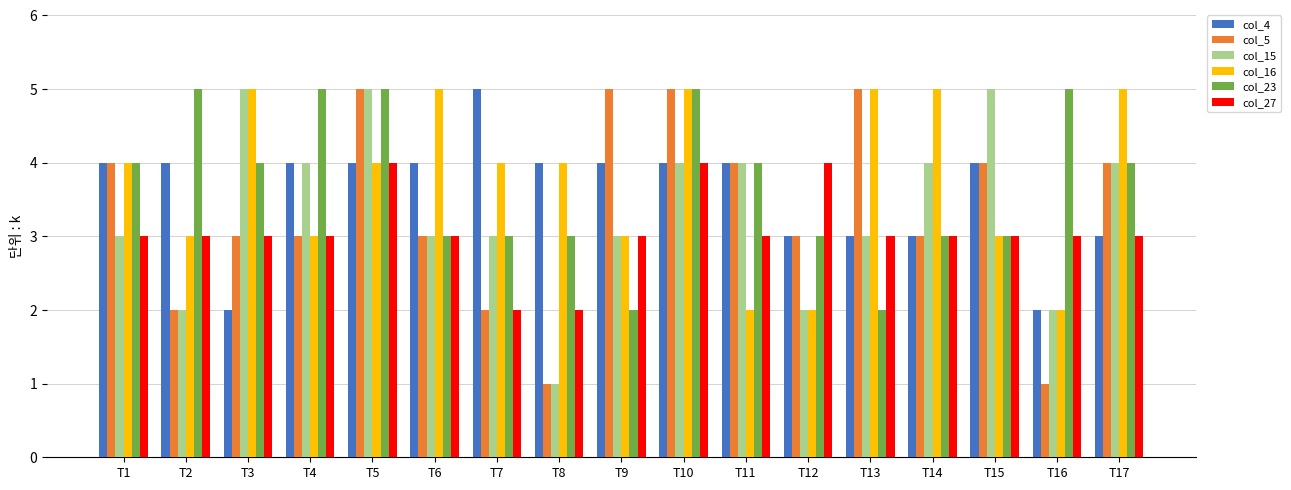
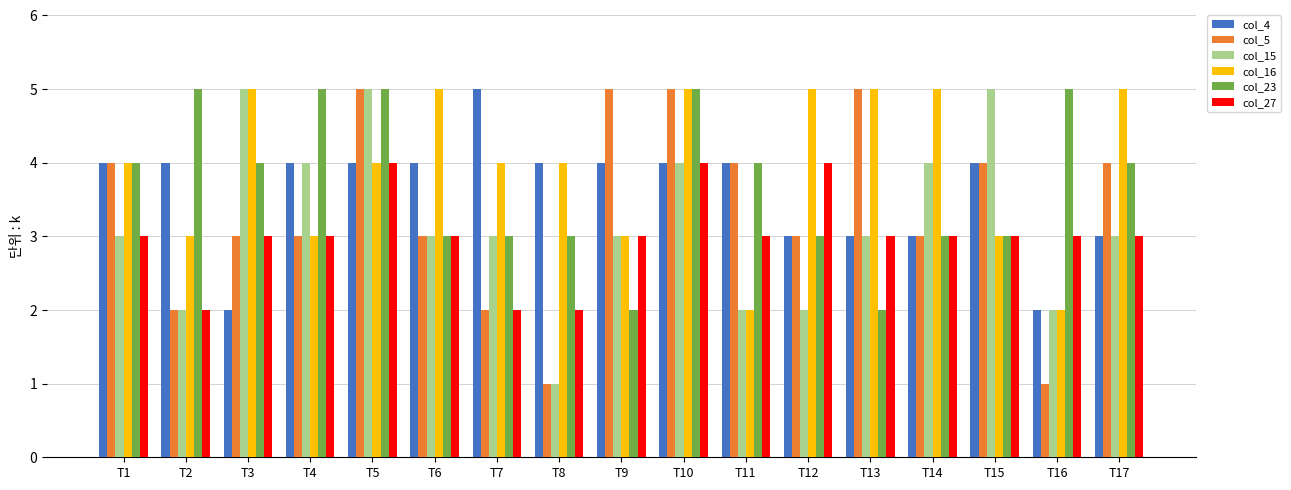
  {
    "col_4": {
      "T1": 4,
      "T2": 4,
      "T3": 2,
      "T4": 4,
      "T5": 4,
      "T6": 4,
      "T7": 5,
      "T8": 4,
      "T9": 4,
      "T10": 4,
      "T11": 4,
      "T12": 3,
      "T13": 3,
      "T14": 3,
      "T15": 4,
      "T16": 2,
      "T17": 3
    },
    "col_5": {
      "T1": 4,
      "T2": 2,
      "T3": 3,
      "T4": 3,
      "T5": 5,
      "T6": 3,
      "T7": 2,
      "T8": 1,
      "T9": 5,
      "T10": 5,
      "T11": 4,
      "T12": 3,
      "T13": 5,
      "T14": 3,
      "T15": 4,
      "T16": 1,
      "T17": 4
    },
    "col_15": {
      "T1": 3,
      "T2": 2,
      "T3": 5,
      "T4": 4,
      "T5": 5,
      "T6": 3,
      "T7": 3,
      "T8": 1,
      "T9": 3,
      "T10": 4,
-     "T11": 4,
+     "T11": 2,
      "T12": 2,
      "T13": 3,
      "T14": 4,
      "T15": 5,
      "T16": 2,
-     "T17": 4
+     "T17": 3
    },
    "col_16": {
      "T1": 4,
      "T2": 3,
      "T3": 5,
      "T4": 3,
      "T5": 4,
      "T6": 5,
      "T7": 4,
      "T8": 4,
      "T9": 3,
      "T10": 5,
      "T11": 2,
-     "T12": 2,
+     "T12": 5,
      "T13": 5,
      "T14": 5,
      "T15": 3,
      "T16": 2,
      "T17": 5
    },
    "col_23": {
      "T1": 4,
      "T2": 5,
      "T3": 4,
      "T4": 5,
      "T5": 5,
      "T6": 3,
      "T7": 3,
      "T8": 3,
      "T9": 2,
      "T10": 5,
      "T11": 4,
      "T12": 3,
      "T13": 2,
      "T14": 3,
      "T15": 3,
      "T16": 5,
      "T17": 4
    },
    "col_27": {
      "T1": 3,
-     "T2": 3,
+     "T2": 2,
      "T3": 3,
      "T4": 3,
      "T5": 4,
      "T6": 3,
      "T7": 2,
      "T8": 2,
      "T9": 3,
      "T10": 4,
      "T11": 3,
      "T12": 4,
      "T13": 3,
      "T14": 3,
      "T15": 3,
      "T16": 3,
      "T17": 3
    }
  }
